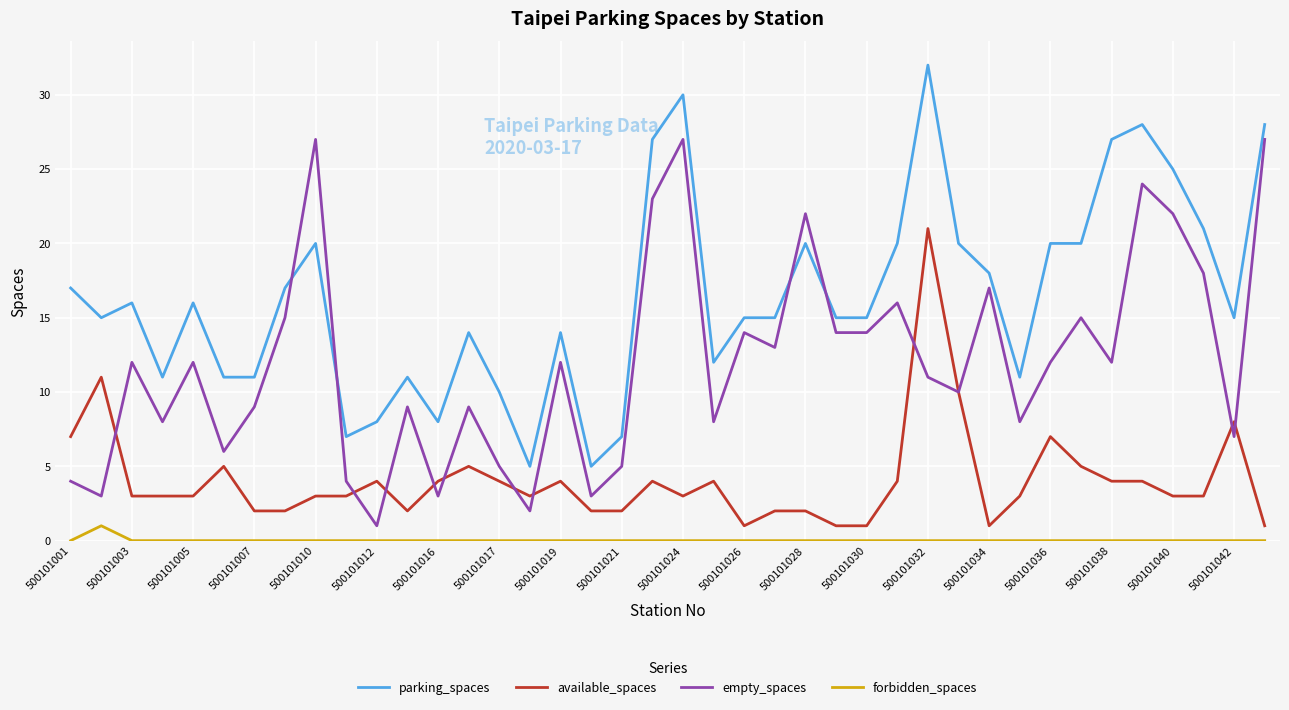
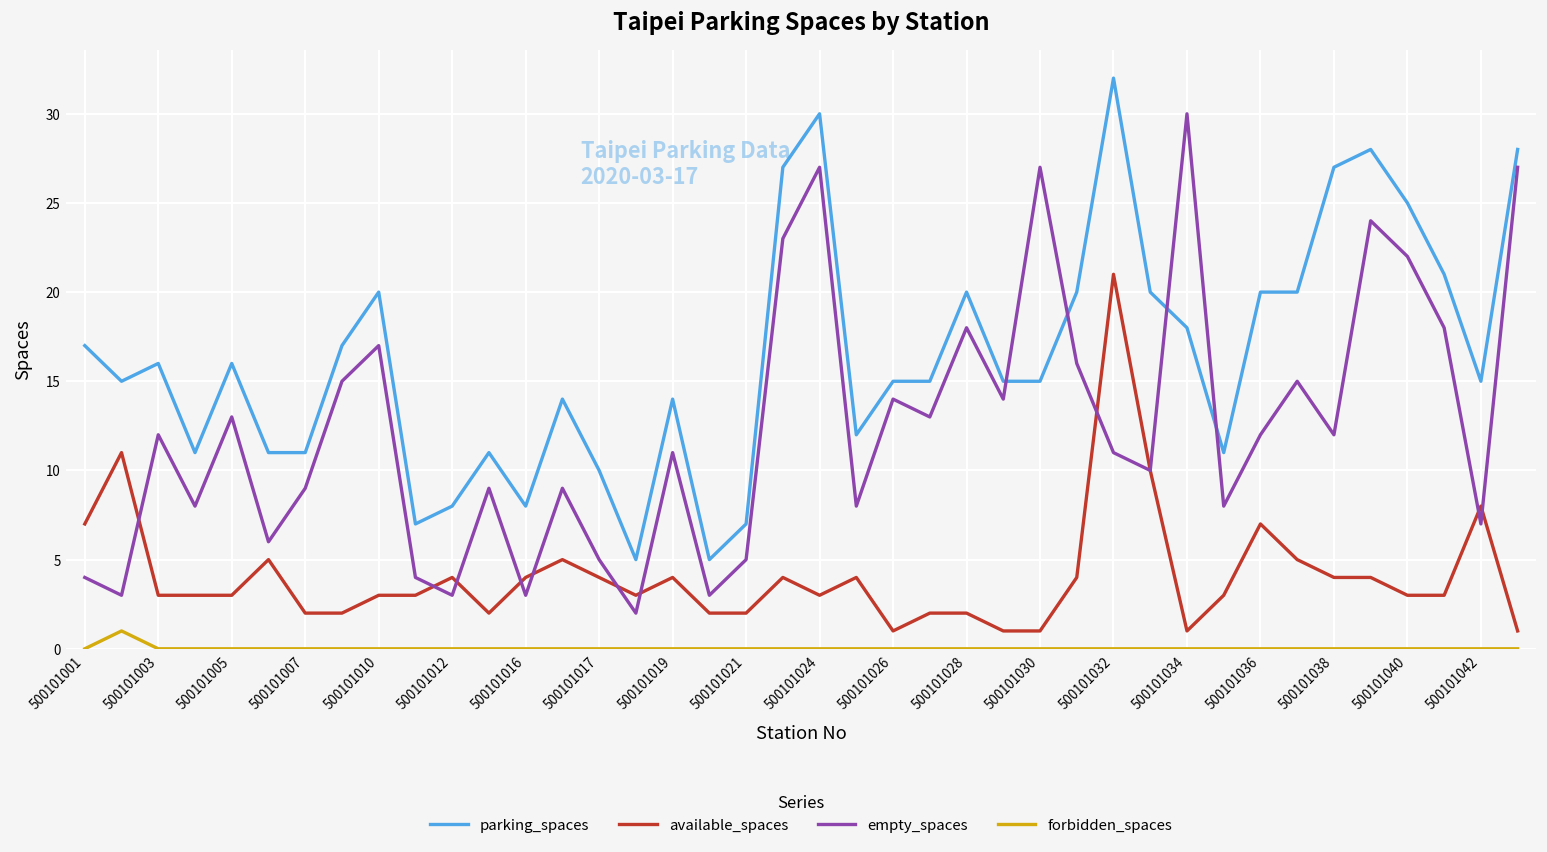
  {
    "parking_spaces": {
      "500101001": 17,
      "500101003": 16,
      "500101005": 16,
      "500101007": 11,
      "500101010": 20,
      "500101012": 8,
      "500101016": 8,
      "500101017": 10,
      "500101019": 14,
      "500101021": 7,
      "500101024": 30,
      "500101026": 15,
      "500101028": 20,
      "500101030": 15,
      "500101032": 32,
      "500101034": 18,
      "500101036": 20,
      "500101038": 27,
      "500101040": 25,
      "500101042": 15
    },
    "available_spaces": {
      "500101001": 7,
      "500101003": 3,
      "500101005": 3,
      "500101007": 2,
      "500101010": 3,
      "500101012": 4,
      "500101016": 4,
      "500101017": 4,
      "500101019": 4,
      "500101021": 2,
      "500101024": 3,
      "500101026": 1,
      "500101028": 2,
      "500101030": 1,
      "500101032": 21,
      "500101034": 1,
      "500101036": 7,
      "500101038": 4,
      "500101040": 3,
      "500101042": 8
    },
    "empty_spaces": {
      "500101001": 4,
      "500101003": 12,
-     "500101005": 12,
+     "500101005": 13,
      "500101007": 9,
-     "500101010": 27,
-     "500101012": 1,
+     "500101010": 17,
+     "500101012": 3,
      "500101016": 3,
      "500101017": 5,
-     "500101019": 12,
+     "500101019": 11,
      "500101021": 5,
      "500101024": 27,
      "500101026": 14,
-     "500101028": 22,
-     "500101030": 14,
+     "500101028": 18,
+     "500101030": 27,
      "500101032": 11,
-     "500101034": 17,
+     "500101034": 30,
      "500101036": 12,
      "500101038": 12,
      "500101040": 22,
      "500101042": 7
    },
    "forbidden_spaces": {
      "500101001": 0,
      "500101003": 0,
      "500101005": 0,
      "500101007": 0,
      "500101010": 0,
      "500101012": 0,
      "500101016": 0,
      "500101017": 0,
      "500101019": 0,
      "500101021": 0,
      "500101024": 0,
      "500101026": 0,
      "500101028": 0,
      "500101030": 0,
      "500101032": 0,
      "500101034": 0,
      "500101036": 0,
      "500101038": 0,
      "500101040": 0,
      "500101042": 0
    }
  }
